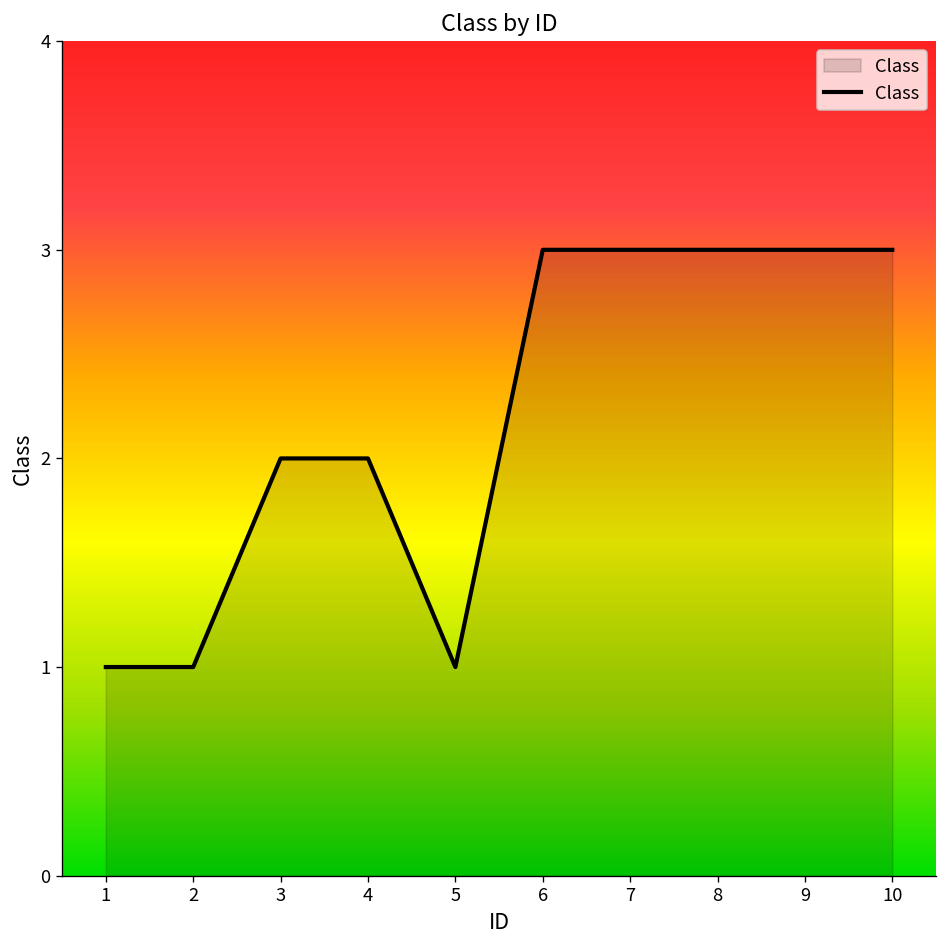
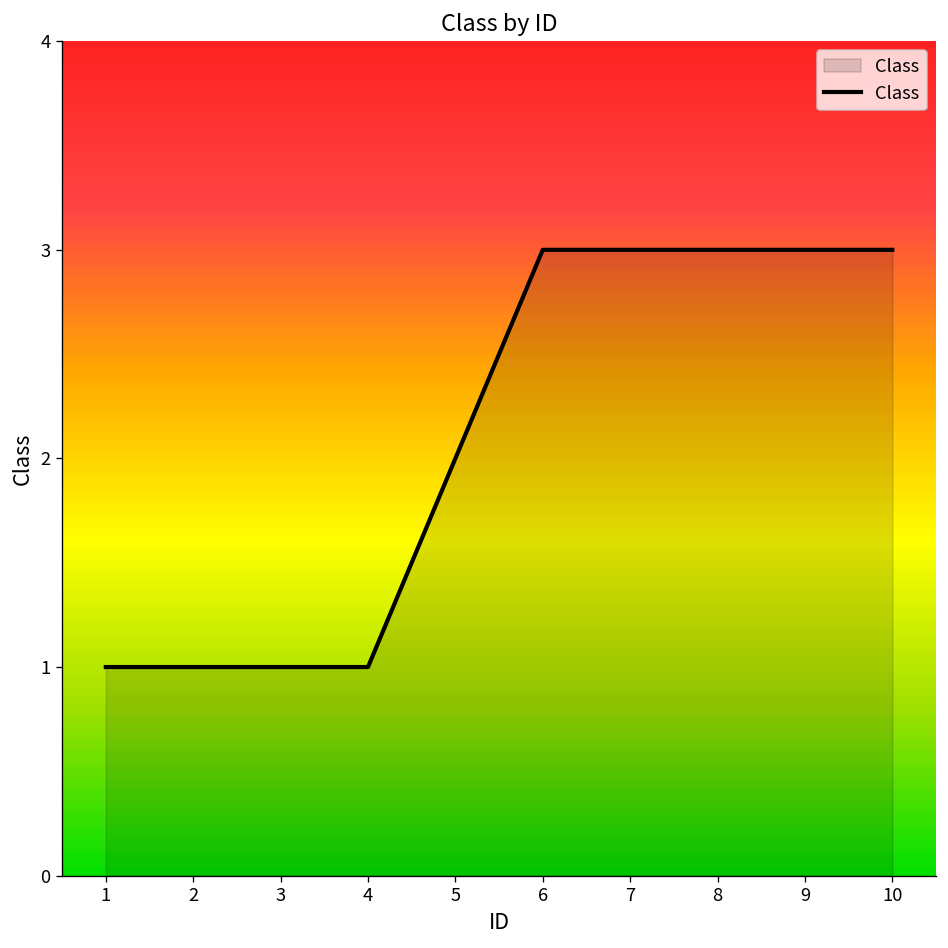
  {
    "1": 1,
    "2": 1,
-   "3": 2,
-   "4": 2,
-   "5": 1,
+   "3": 1,
+   "4": 1,
+   "5": 2,
    "6": 3,
    "7": 3,
    "8": 3,
    "9": 3,
    "10": 3
  }
